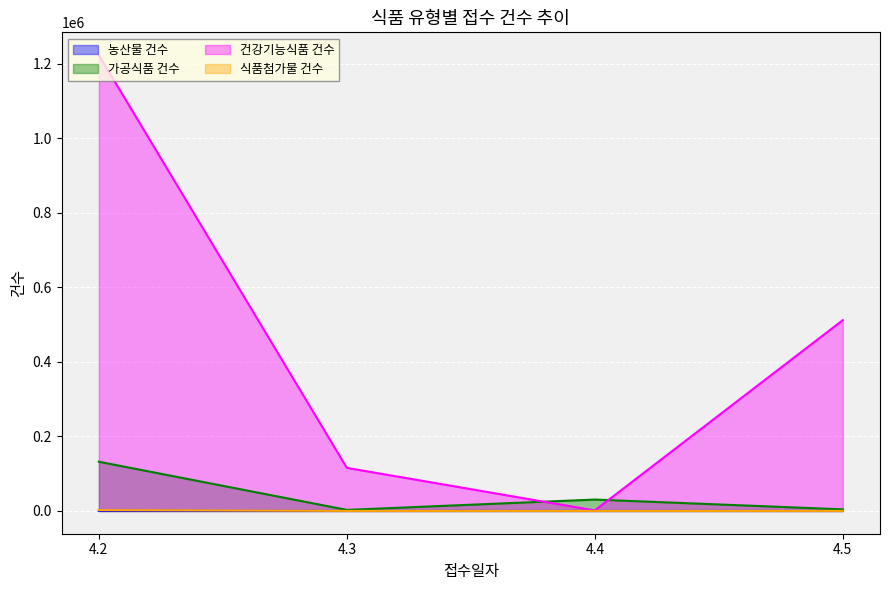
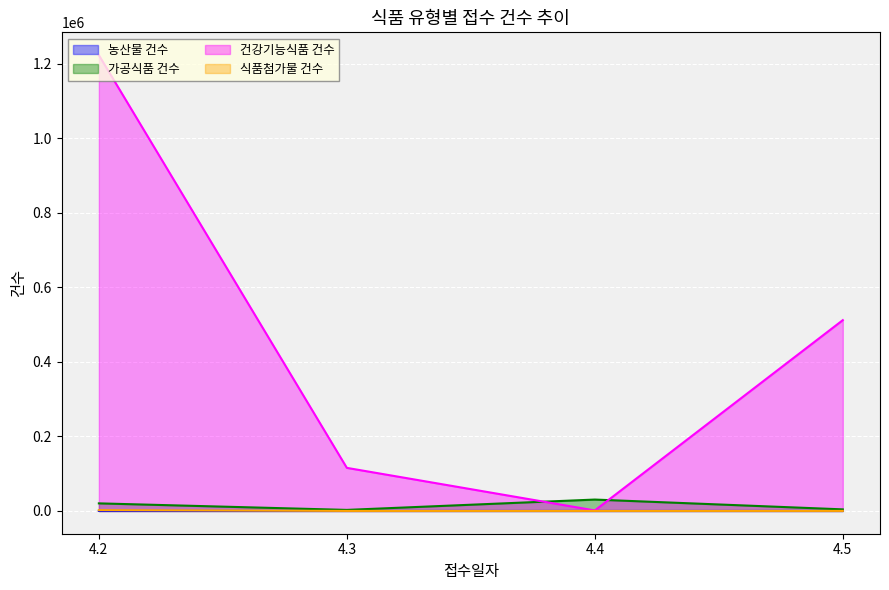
  {
    "가공식품 건수": {
-     "4.2": 130000,
+     "4.2": 20000,
      "4.4": 30000
    },
    "건강기능식품 건수": {
      "4.3": 120000,
      "4.5": 510000
    }
  }
